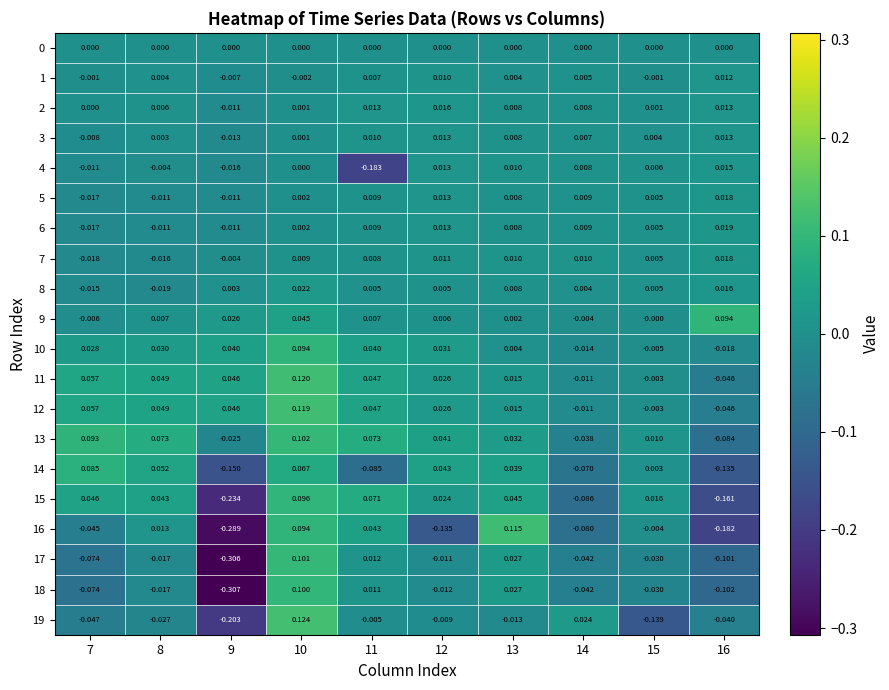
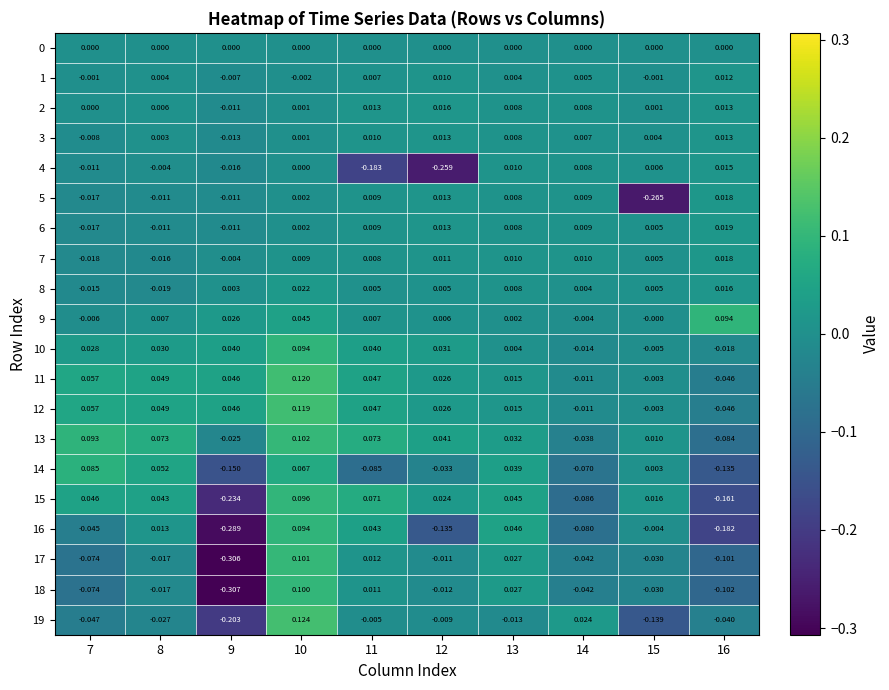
  {
    "0": {
      "7": 0.000,
      "8": 0.000,
      "9": 0.000,
      "10": 0.000,
      "11": 0.000,
      "12": 0.000,
      "13": 0.000,
      "14": 0.000,
      "15": 0.000,
      "16": 0.000
    },
    "1": {
      "7": -0.001,
      "8": 0.004,
      "9": -0.007,
      "10": -0.002,
      "11": 0.007,
      "12": 0.010,
      "13": 0.004,
      "14": 0.005,
      "15": -0.001,
      "16": 0.012
    },
    "2": {
      "7": 0.000,
      "8": 0.006,
      "9": -0.011,
      "10": 0.001,
      "11": 0.013,
      "12": 0.016,
      "13": 0.008,
      "14": 0.008,
      "15": 0.001,
      "16": 0.013
    },
    "3": {
      "7": -0.008,
      "8": 0.003,
      "9": -0.013,
      "10": 0.001,
      "11": 0.010,
      "12": 0.013,
      "13": 0.008,
      "14": 0.007,
      "15": 0.004,
      "16": 0.013
    },
    "4": {
      "7": -0.011,
      "8": -0.004,
      "9": -0.016,
      "10": 0.000,
      "11": -0.183,
-     "12": 0.013,
+     "12": -0.259,
      "13": 0.010,
      "14": 0.008,
      "15": 0.006,
      "16": 0.015
    },
    "5": {
      "7": -0.017,
      "8": -0.011,
      "9": -0.011,
      "10": 0.002,
      "11": 0.009,
      "12": 0.013,
      "13": 0.008,
      "14": 0.009,
-     "15": 0.005,
+     "15": -0.265,
      "16": 0.018
    },
    "6": {
      "7": -0.017,
      "8": -0.011,
      "9": -0.011,
      "10": 0.002,
      "11": 0.009,
      "12": 0.013,
      "13": 0.008,
      "14": 0.009,
      "15": 0.005,
      "16": 0.019
    },
    "7": {
      "7": -0.018,
      "8": -0.016,
      "9": -0.004,
      "10": 0.009,
      "11": 0.008,
      "12": 0.011,
      "13": 0.010,
      "14": 0.010,
      "15": 0.005,
      "16": 0.018
    },
    "8": {
      "7": -0.015,
      "8": -0.019,
      "9": 0.003,
      "10": 0.022,
      "11": 0.005,
      "12": 0.005,
      "13": 0.008,
      "14": 0.004,
      "15": 0.005,
      "16": 0.016
    },
    "9": {
      "7": -0.006,
      "8": 0.007,
      "9": 0.026,
      "10": 0.045,
      "11": 0.007,
      "12": 0.006,
      "13": 0.002,
      "14": -0.004,
      "15": -0.000,
      "16": 0.094
    },
    "10": {
      "7": 0.028,
      "8": 0.030,
      "9": 0.040,
      "10": 0.094,
      "11": 0.040,
      "12": 0.031,
      "13": 0.004,
      "14": -0.014,
      "15": -0.005,
      "16": -0.018
    },
    "11": {
      "7": 0.057,
      "8": 0.049,
      "9": 0.046,
      "10": 0.120,
      "11": 0.047,
      "12": 0.026,
      "13": 0.015,
      "14": -0.011,
      "15": -0.003,
      "16": -0.046
    },
    "12": {
      "7": 0.057,
      "8": 0.049,
      "9": 0.046,
      "10": 0.119,
      "11": 0.047,
      "12": 0.026,
      "13": 0.015,
      "14": -0.011,
      "15": -0.003,
      "16": -0.046
    },
    "13": {
      "7": 0.093,
      "8": 0.073,
      "9": -0.025,
      "10": 0.102,
      "11": 0.073,
      "12": 0.041,
      "13": 0.032,
      "14": -0.038,
      "15": 0.010,
      "16": -0.084
    },
    "14": {
      "7": 0.085,
      "8": 0.052,
      "9": -0.150,
      "10": 0.067,
      "11": -0.085,
-     "12": 0.043,
+     "12": -0.033,
      "13": 0.039,
      "14": -0.070,
      "15": 0.003,
      "16": -0.135
    },
    "15": {
      "7": 0.046,
      "8": 0.043,
      "9": -0.234,
      "10": 0.096,
      "11": 0.071,
      "12": 0.024,
      "13": 0.045,
      "14": -0.086,
      "15": 0.016,
      "16": -0.161
    },
    "16": {
      "7": -0.045,
      "8": 0.013,
      "9": -0.289,
      "10": 0.094,
      "11": 0.043,
      "12": -0.135,
-     "13": 0.115,
+     "13": 0.046,
      "14": -0.080,
      "15": -0.004,
      "16": -0.182
    },
    "17": {
      "7": -0.074,
      "8": -0.017,
      "9": -0.306,
      "10": 0.101,
      "11": 0.012,
      "12": -0.011,
      "13": 0.027,
      "14": -0.042,
      "15": -0.030,
      "16": -0.101
    },
    "18": {
      "7": -0.074,
      "8": -0.017,
      "9": -0.307,
      "10": 0.100,
      "11": 0.011,
      "12": -0.012,
      "13": 0.027,
      "14": -0.042,
      "15": -0.030,
      "16": -0.102
    },
    "19": {
      "7": -0.047,
      "8": -0.027,
      "9": -0.203,
      "10": 0.124,
      "11": -0.005,
      "12": -0.009,
      "13": -0.013,
      "14": 0.024,
      "15": -0.139,
      "16": -0.040
    }
  }
